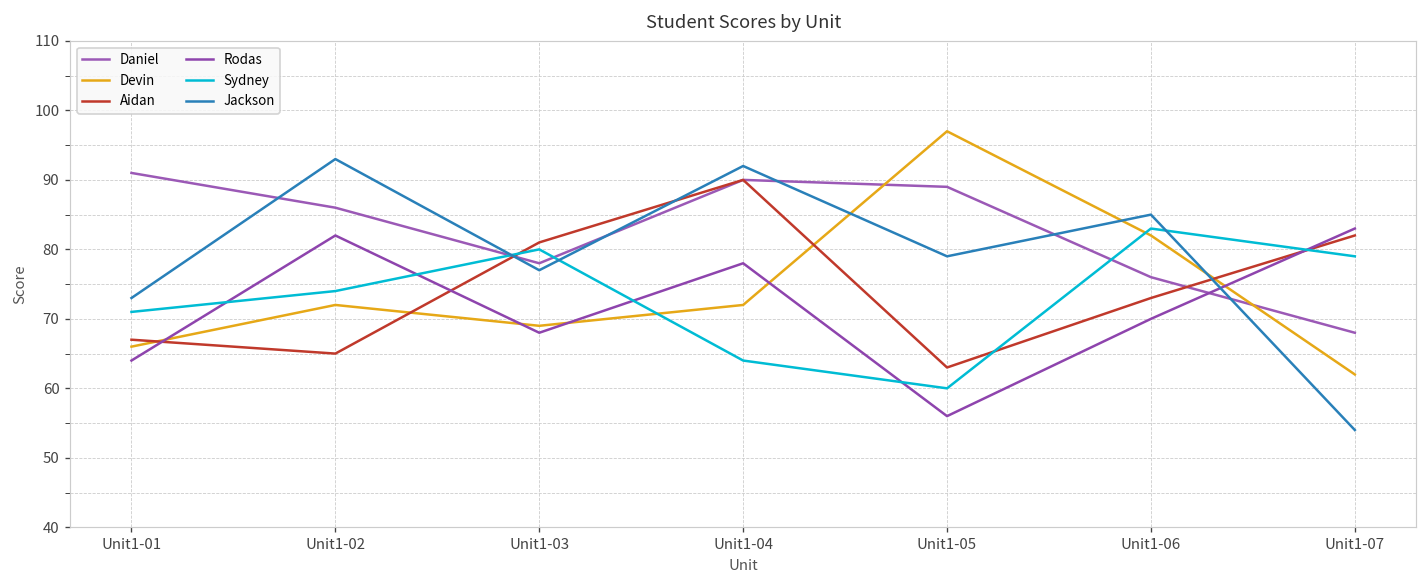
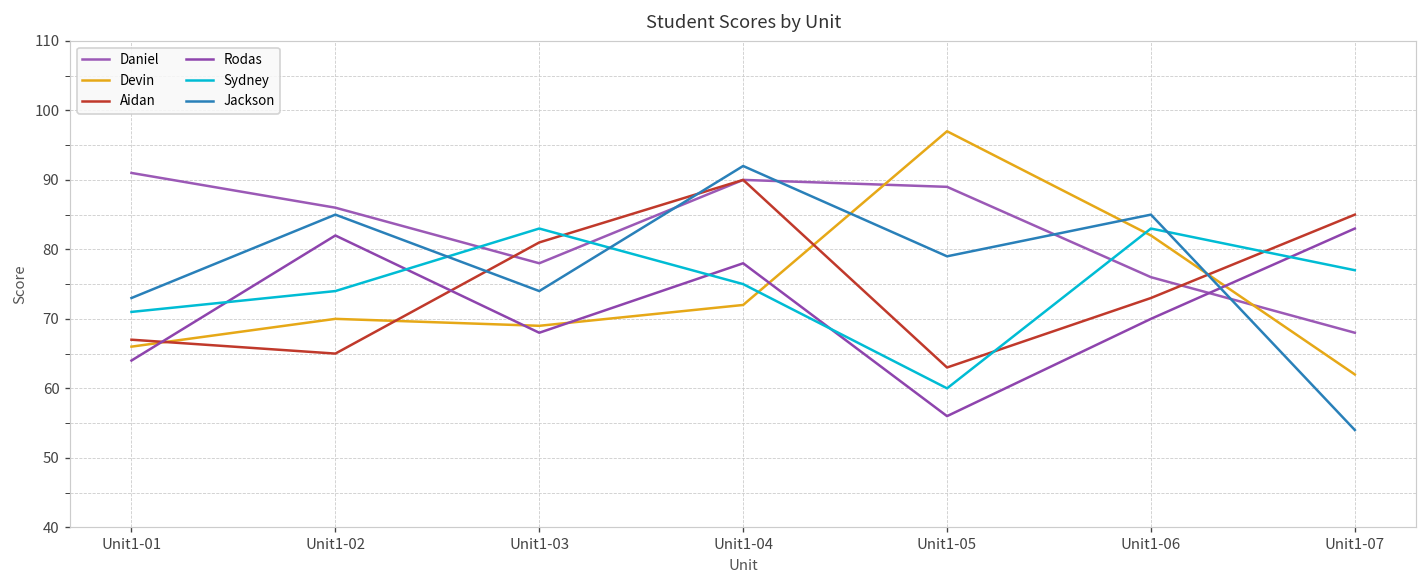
  {
    "Devin": {
      "Unit1-01": 66,
-     "Unit1-02": 72,
+     "Unit1-02": 70,
      "Unit1-03": 69,
      "Unit1-04": 72,
      "Unit1-05": 97,
      "Unit1-06": 82,
      "Unit1-07": 62
    },
    "Aidan": {
      "Unit1-01": 67,
      "Unit1-02": 65,
      "Unit1-03": 81,
      "Unit1-05": 63,
      "Unit1-06": 73,
-     "Unit1-07": 82
+     "Unit1-07": 85
    },
    "Sydney": {
      "Unit1-01": 71,
      "Unit1-02": 74,
-     "Unit1-03": 80,
-     "Unit1-04": 64,
+     "Unit1-03": 83,
+     "Unit1-04": 75,
      "Unit1-05": 60,
      "Unit1-06": 83,
-     "Unit1-07": 79
+     "Unit1-07": 77
    },
    "Jackson": {
      "Unit1-01": 73,
-     "Unit1-02": 93,
-     "Unit1-03": 77,
+     "Unit1-02": 85,
+     "Unit1-03": 74,
      "Unit1-04": 92,
      "Unit1-05": 79,
      "Unit1-06": 85,
      "Unit1-07": 54
    }
  }
